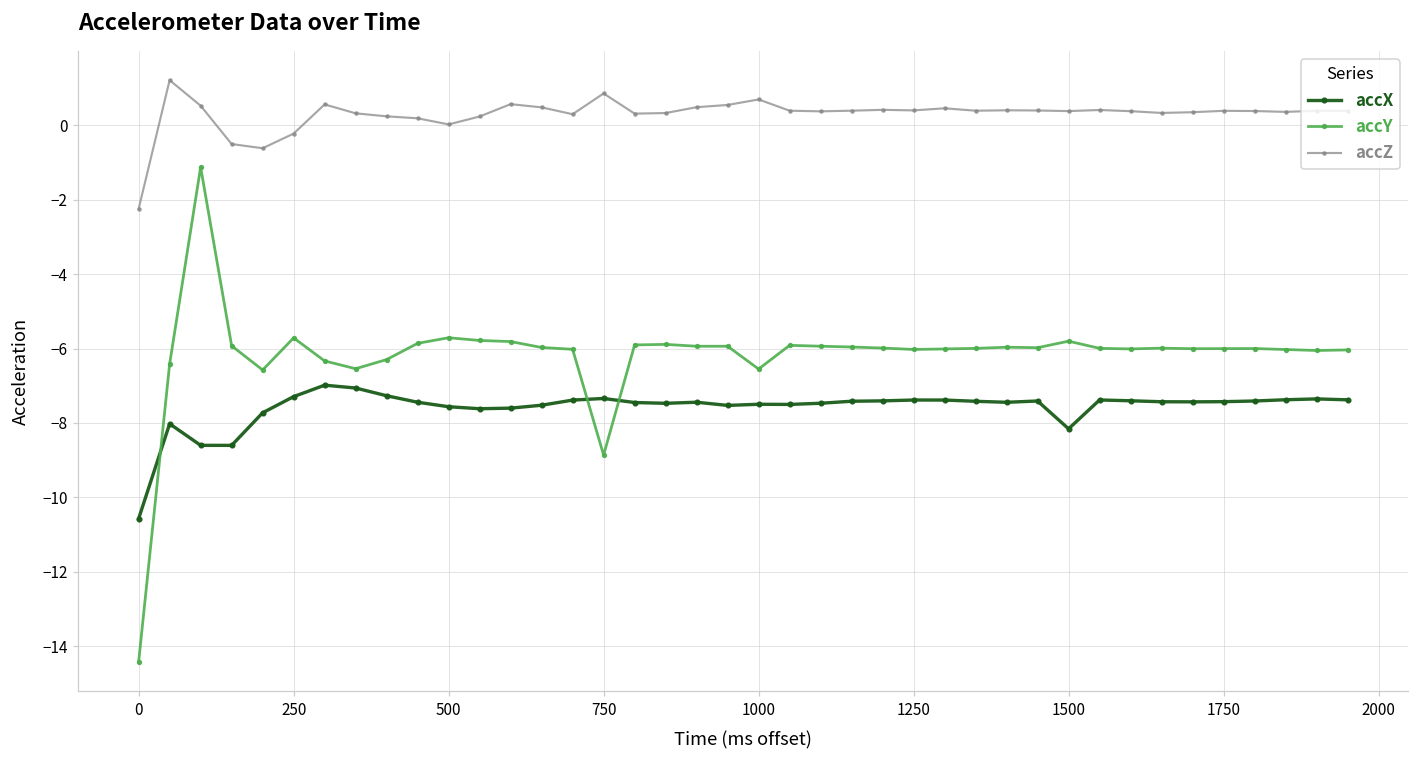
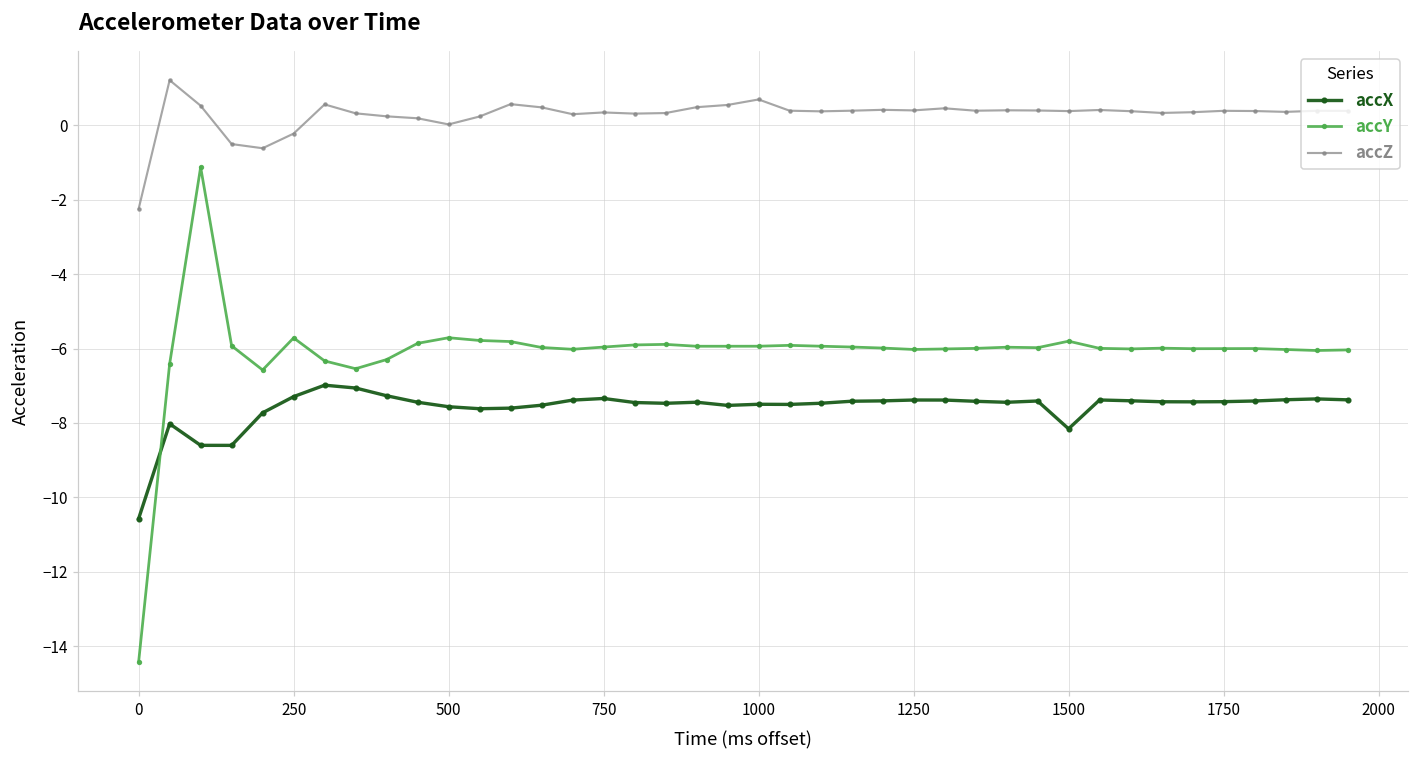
  {
    "accX": {
      "0": -10.6,
      "250": -7.3,
      "500": -7.6,
      "750": -7.3,
      "1000": -7.5,
      "1250": -7.4,
      "1500": -8.2,
      "1750": -7.4
    },
    "accY": {
      "0": -14.4,
      "250": -5.7,
      "500": -5.7,
-     "750": -8.9,
-     "1000": -6.6,
+     "750": -6.0,
+     "1000": -5.9,
      "1250": -6.0,
      "1500": -5.8,
      "1750": -6.0
    },
    "accZ": {
      "0": -2.2,
      "250": -0.2,
      "500": 0.0,
-     "750": 0.9,
+     "750": 0.3,
      "1000": 0.7,
      "1250": 0.4,
      "1500": 0.4,
      "1750": 0.4
    }
  }
